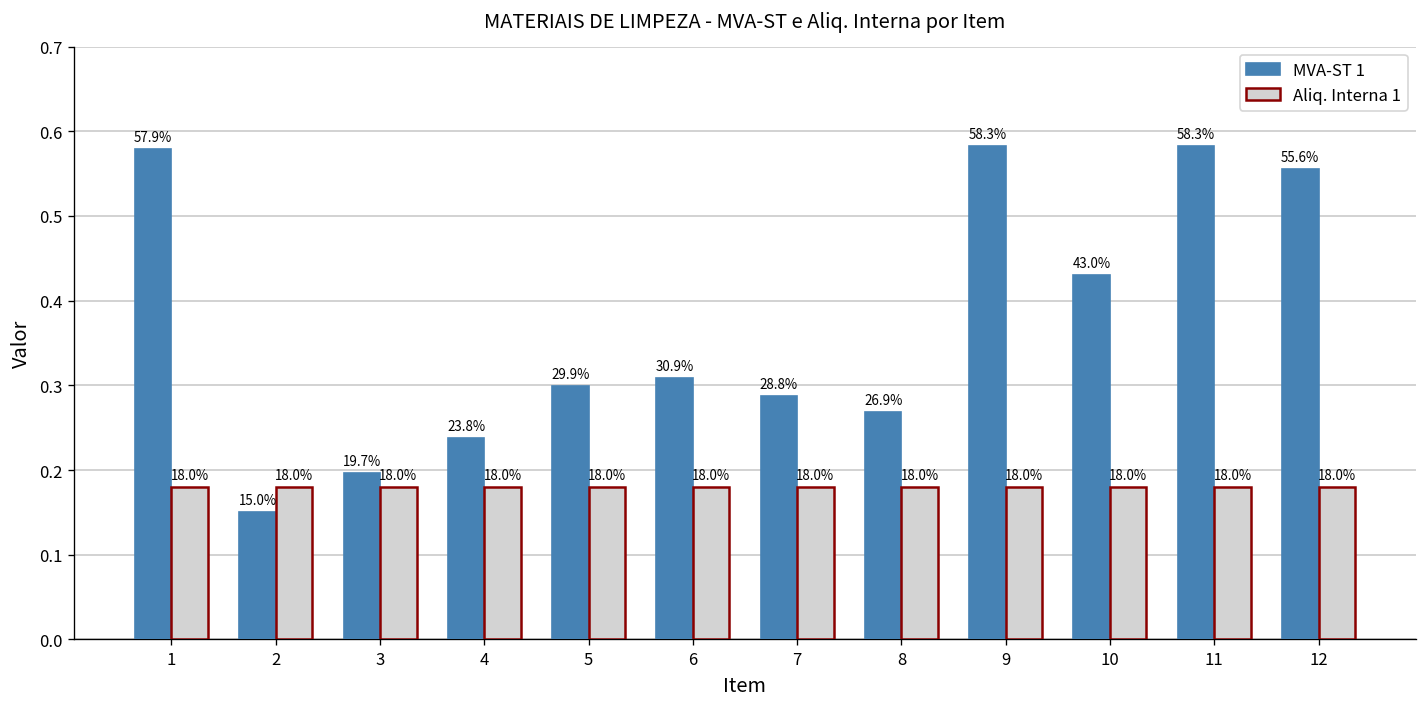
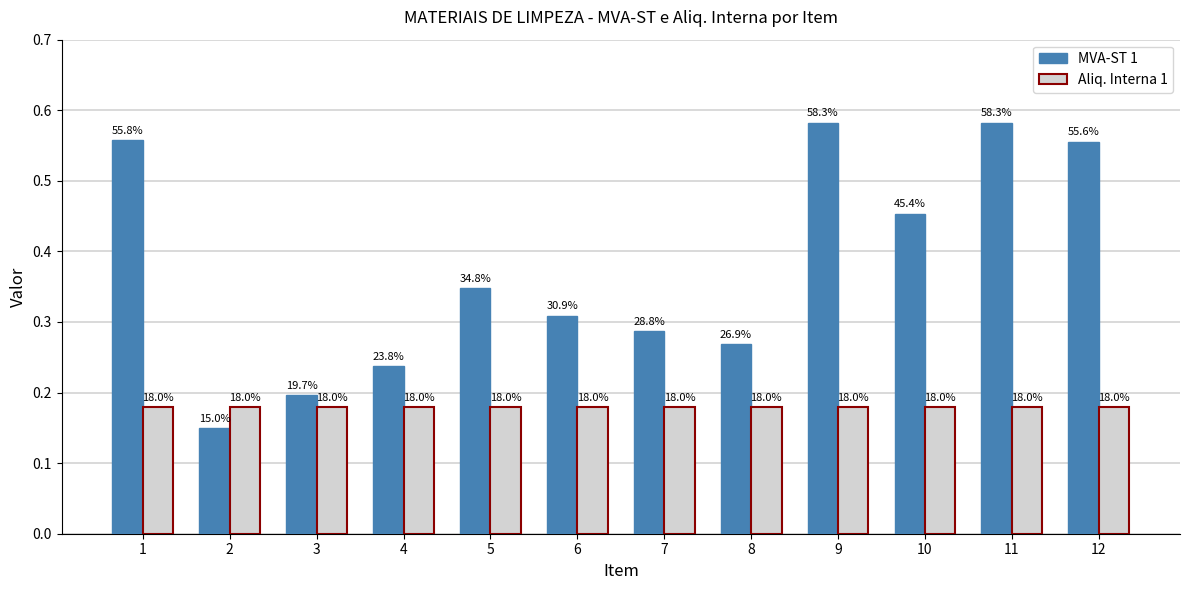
  {
    "MVA-ST 1": {
-     "1": "57.9%",
+     "1": "55.8%",
      "2": "15.0%",
      "3": "19.7%",
      "4": "23.8%",
-     "5": "29.9%",
+     "5": "34.8%",
      "6": "30.9%",
      "7": "28.8%",
      "8": "26.9%",
      "9": "58.3%",
-     "10": "43.0%",
+     "10": "45.4%",
      "11": "58.3%",
      "12": "55.6%"
    },
    "Aliq. Interna 1": {
      "1": "18.0%",
      "2": "18.0%",
      "3": "18.0%",
      "4": "18.0%",
      "5": "18.0%",
      "6": "18.0%",
      "7": "18.0%",
      "8": "18.0%",
      "9": "18.0%",
      "10": "18.0%",
      "11": "18.0%",
      "12": "18.0%"
    }
  }
